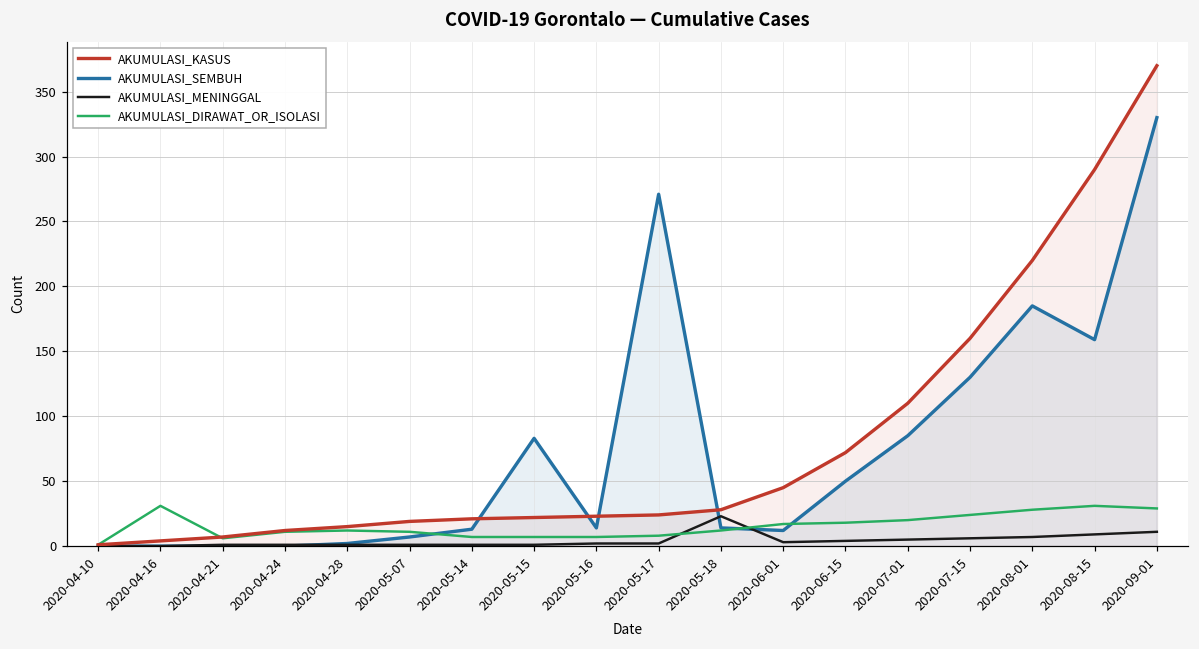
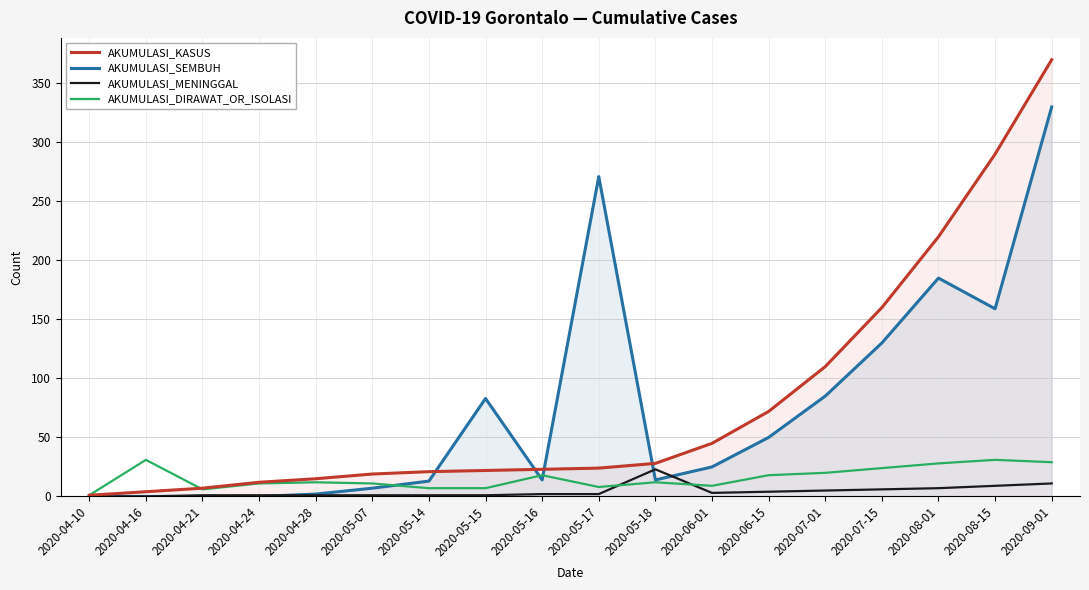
  {
    "AKUMULASI_KASUS": {
      "2020-04-16": 4,
      "2020-04-28": 15,
      "2020-05-07": 19,
      "2020-05-14": 21,
      "2020-05-15": 22,
      "2020-05-16": 23,
      "2020-05-17": 24,
      "2020-05-18": 28,
      "2020-06-01": 45,
      "2020-06-15": 72,
      "2020-07-01": 110,
      "2020-07-15": 160,
      "2020-08-01": 220,
      "2020-08-15": 290,
      "2020-09-01": 370
    },
    "AKUMULASI_SEMBUH": {
      "2020-05-07": 7,
      "2020-05-14": 13,
      "2020-05-15": 83,
      "2020-05-16": 14,
      "2020-05-17": 271,
-     "2020-06-01": 12,
+     "2020-06-01": 25,
      "2020-06-15": 50,
      "2020-07-01": 85,
      "2020-07-15": 130,
      "2020-08-01": 185,
      "2020-08-15": 159,
      "2020-09-01": 330
    },
    "AKUMULASI_MENINGGAL": {
      "2020-05-07": 1,
      "2020-05-14": 1,
      "2020-05-15": 1,
      "2020-05-16": 2,
      "2020-05-17": 2,
      "2020-05-18": 23,
      "2020-06-01": 3,
      "2020-06-15": 4,
      "2020-07-01": 5,
      "2020-07-15": 6,
      "2020-08-01": 7,
      "2020-08-15": 9,
      "2020-09-01": 11
    },
    "AKUMULASI_DIRAWAT_OR_ISOLASI": {
      "2020-04-16": 31,
      "2020-04-28": 12,
      "2020-05-07": 11,
      "2020-05-14": 7,
      "2020-05-15": 7,
-     "2020-05-16": 7,
+     "2020-05-16": 18,
      "2020-05-17": 8,
-     "2020-06-01": 17,
+     "2020-06-01": 9,
      "2020-06-15": 18,
      "2020-07-01": 20,
      "2020-07-15": 24,
      "2020-08-01": 28,
      "2020-08-15": 31,
      "2020-09-01": 29
    }
  }
